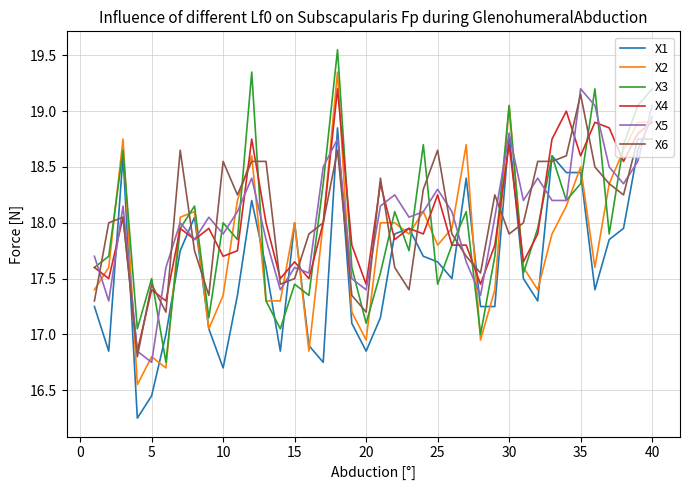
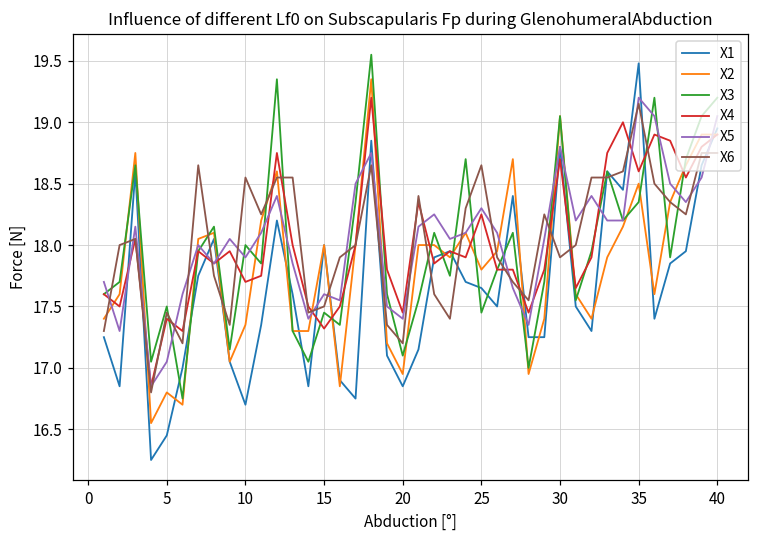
  {
    "X1": {
      "5": 16.45,
      "10": 16.70,
      "20": 16.85,
      "25": 17.65,
-     "35": 18.45
+     "35": 19.48
    },
    "X2": {
      "5": 16.80,
      "10": 17.35,
      "20": 16.95,
      "25": 17.80,
      "35": 18.50
    },
    "X3": {
      "5": 17.50,
      "10": 18.00,
      "15": 17.45,
      "20": 17.10,
      "25": 17.45,
      "35": 18.35
    },
    "X4": {
      "5": 17.40,
      "10": 17.70,
-     "15": 17.65,
+     "15": 17.32,
      "20": 17.45,
      "25": 18.25,
      "30": 18.70,
      "35": 18.60
    },
    "X5": {
-     "5": 16.75,
+     "5": 17.05,
      "10": 17.90,
      "15": 17.60,
      "20": 17.40,
      "25": 18.30,
      "35": 19.20
    },
    "X6": {
      "5": 17.45,
      "10": 18.55,
      "15": 17.50,
      "20": 17.20,
      "25": 18.65,
      "30": 17.90,
      "35": 19.15
    }
  }
